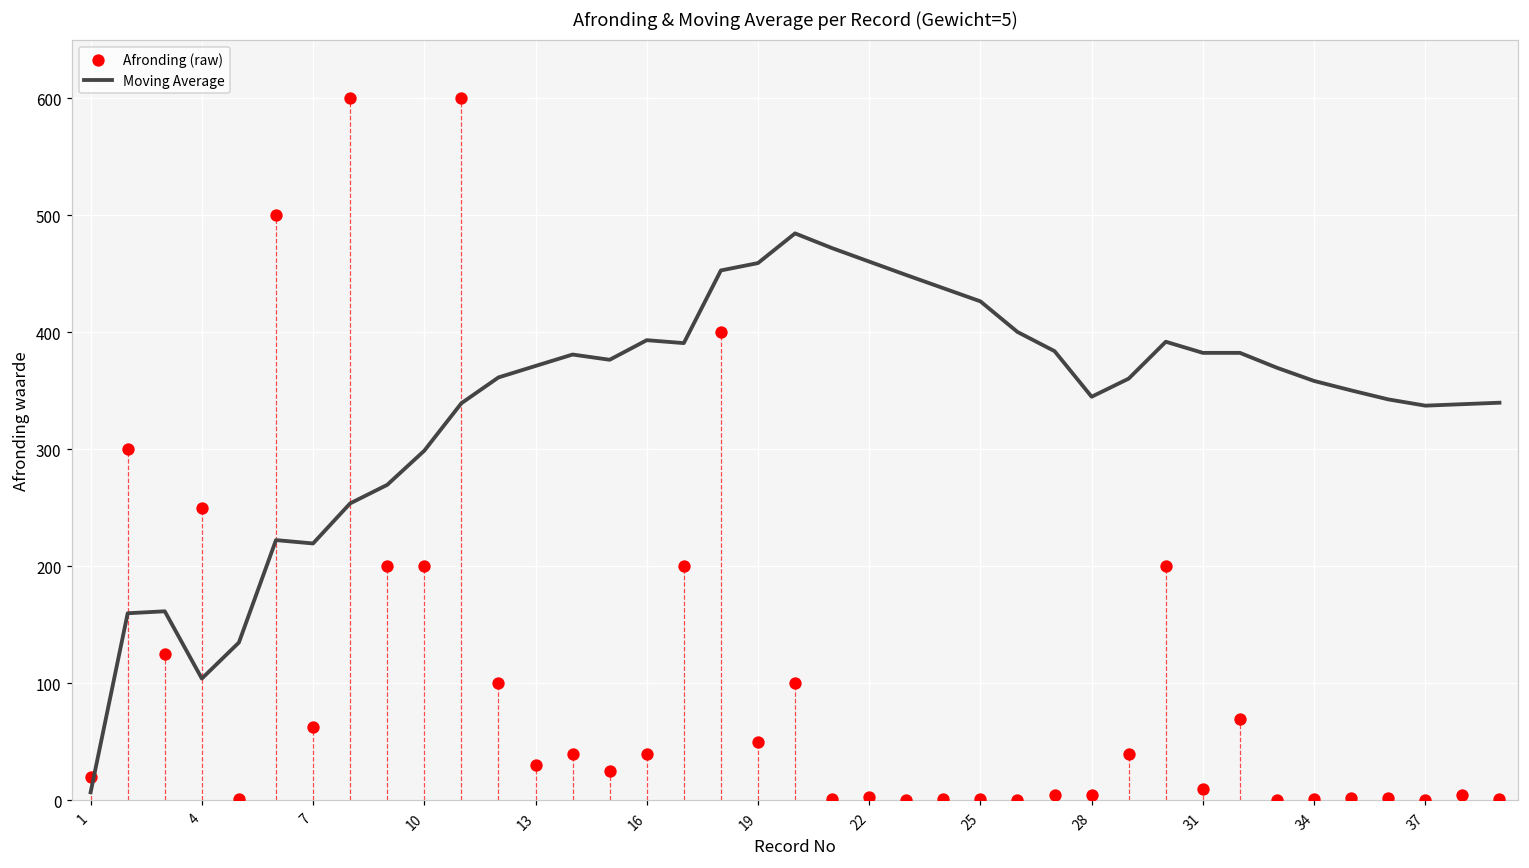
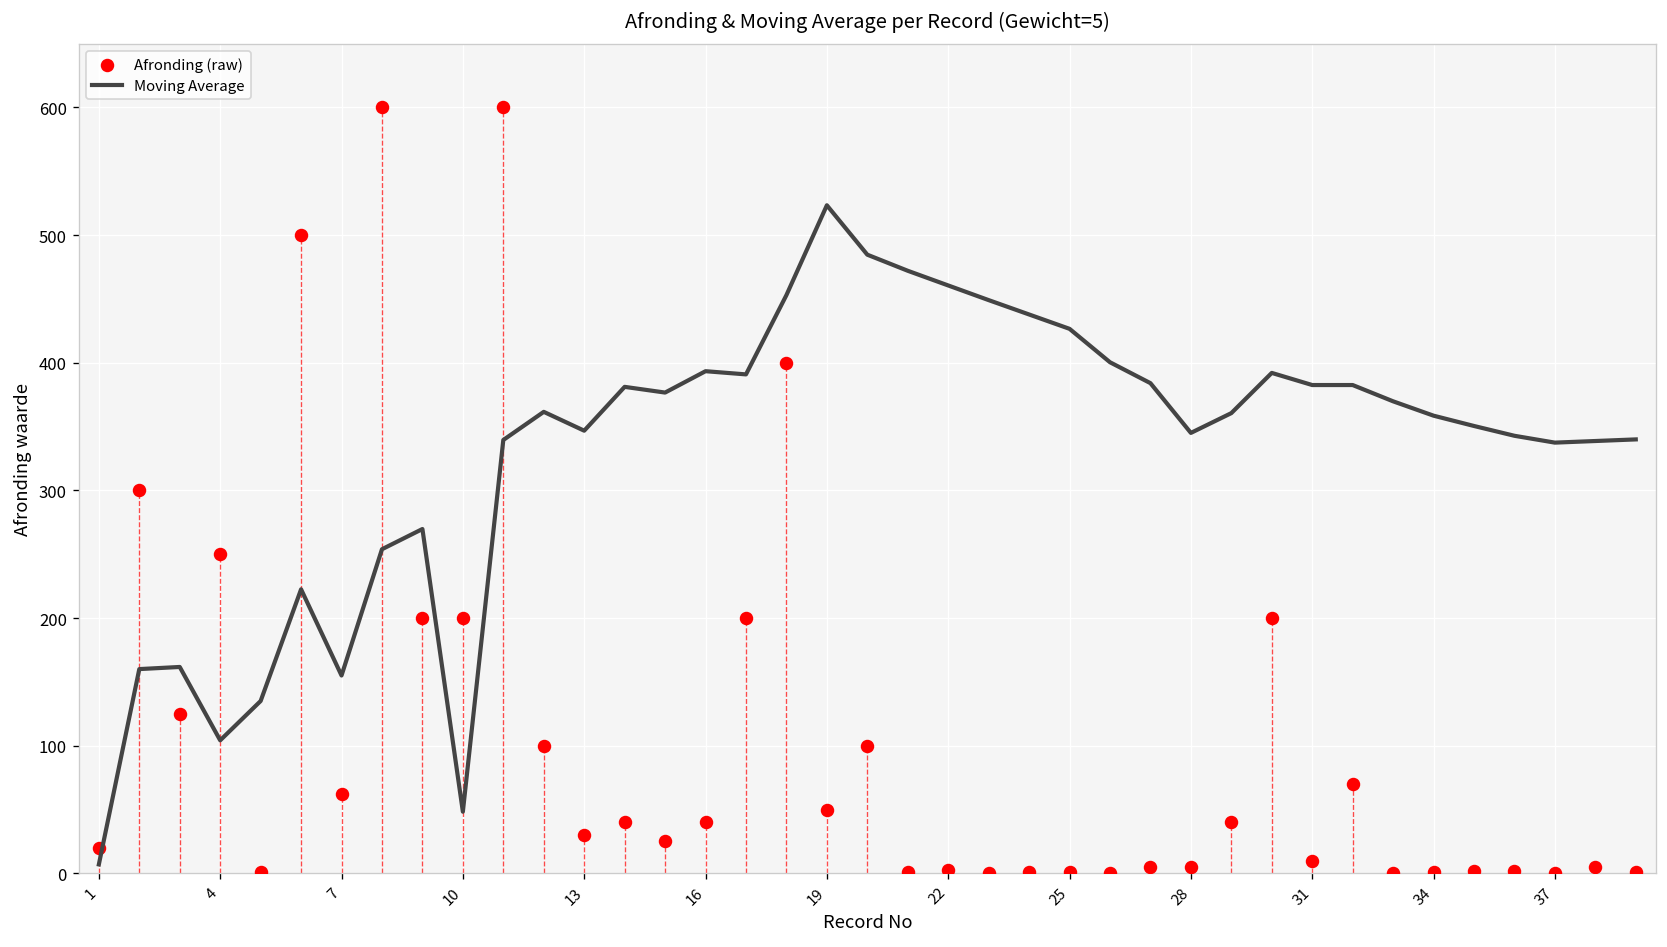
  {
    "Moving Average": {
      "1": 7,
      "4": 104,
-     "7": 220,
-     "10": 299,
-     "13": 371,
+     "7": 155,
+     "10": 48,
+     "13": 347,
      "16": 393,
-     "19": 459,
+     "19": 523,
      "22": 461,
      "25": 427,
      "28": 345,
      "31": 383,
      "34": 359,
      "37": 337
    }
  }
